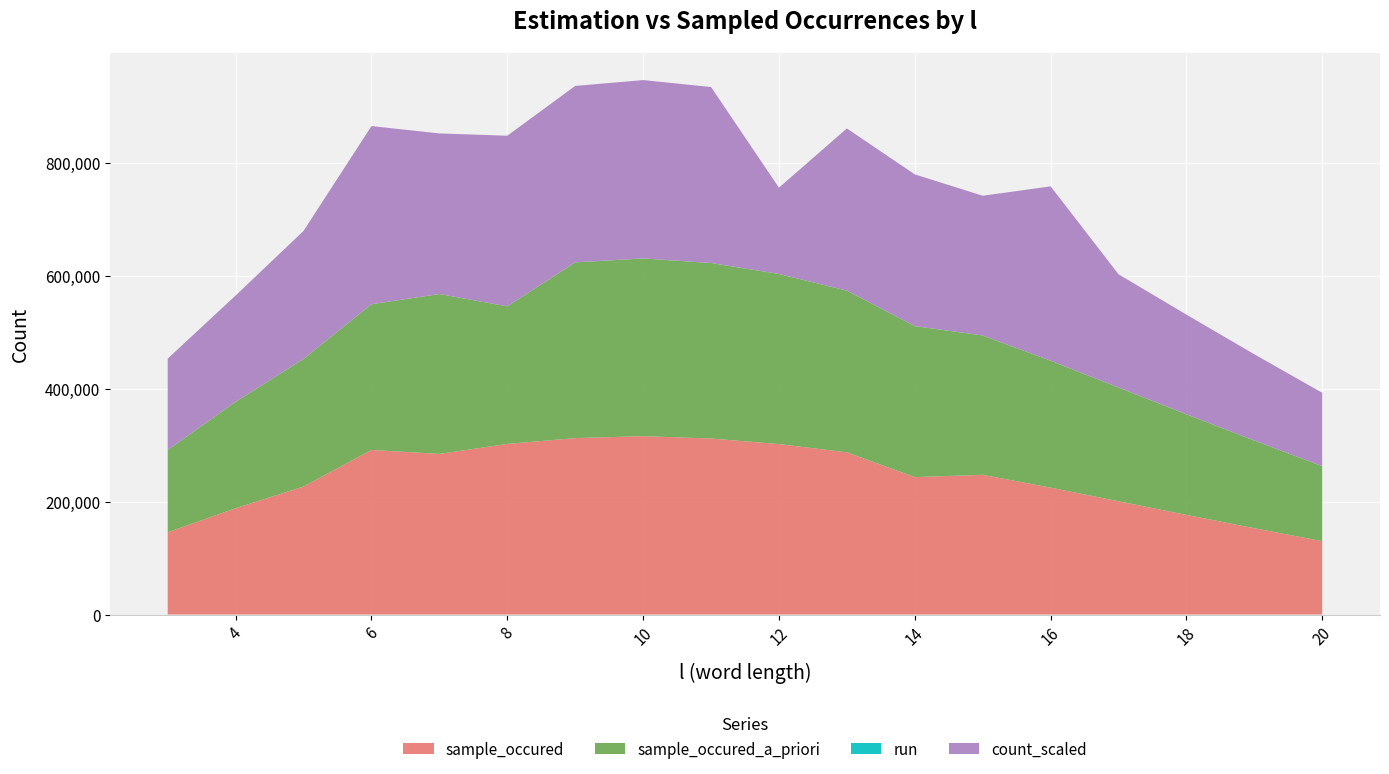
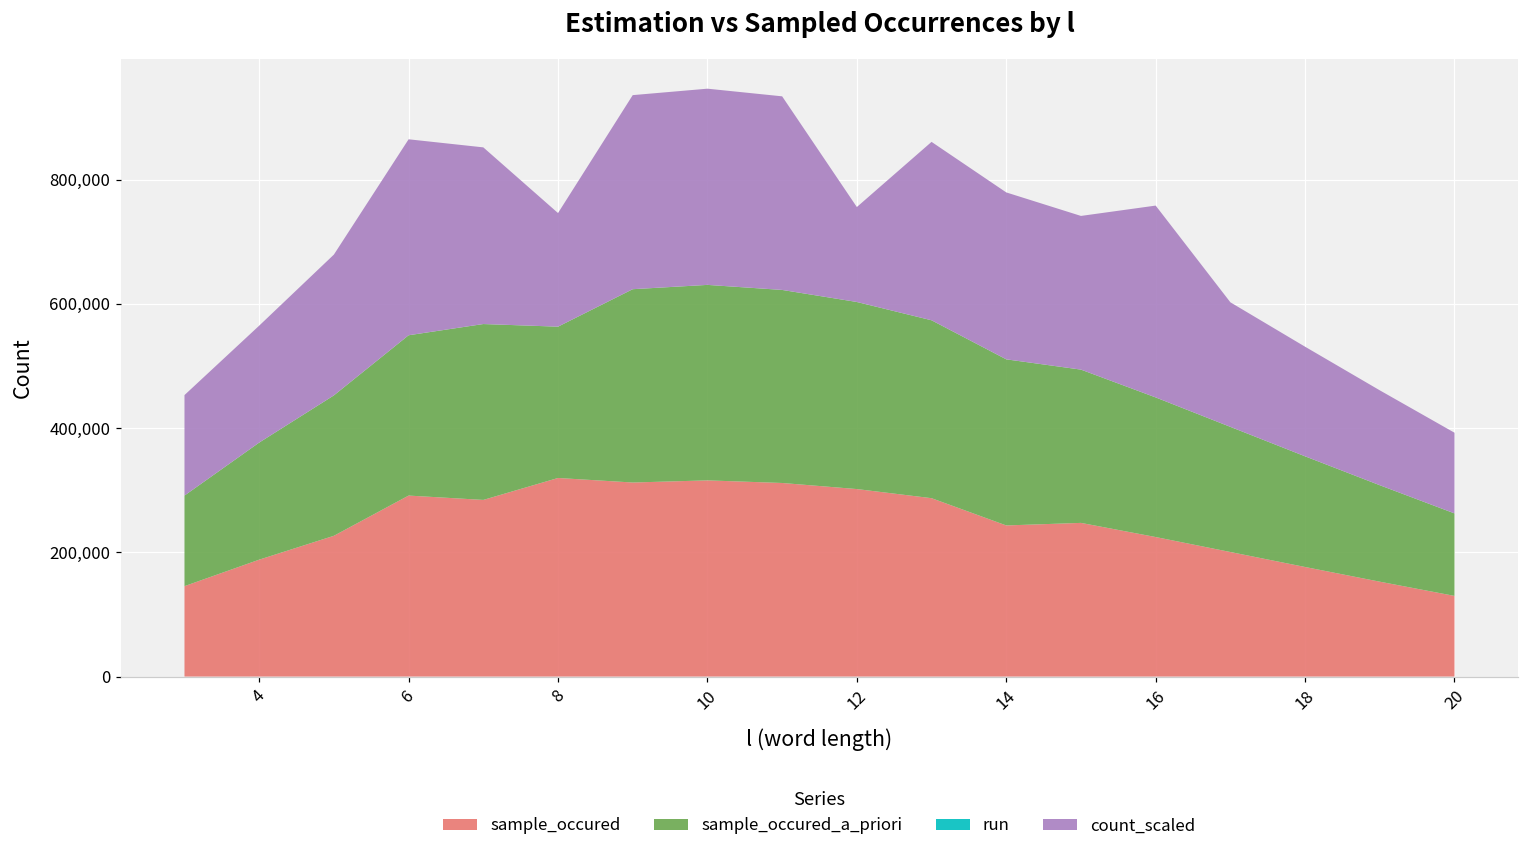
  {
    "sample_occured": {
      "4": "190,000",
      "6": "290,000",
-     "8": "300,000",
+     "8": "320,000",
      "10": "320,000",
      "12": "300,000",
      "14": "240,000",
      "16": "220,000",
      "18": "180,000",
      "20": "130,000"
    },
    "run": {
      "4": "190,000",
      "6": "260,000",
      "8": "240,000",
      "10": "310,000",
      "12": "300,000",
      "14": "270,000",
      "16": "220,000",
      "18": "180,000",
      "20": "130,000"
    },
    "count_scaled": {
      "4": "190,000",
      "6": "320,000",
-     "8": "300,000",
+     "8": "180,000",
      "10": "320,000",
      "12": "150,000",
      "14": "270,000",
      "16": "310,000",
      "18": "180,000",
      "20": "130,000"
    }
  }
